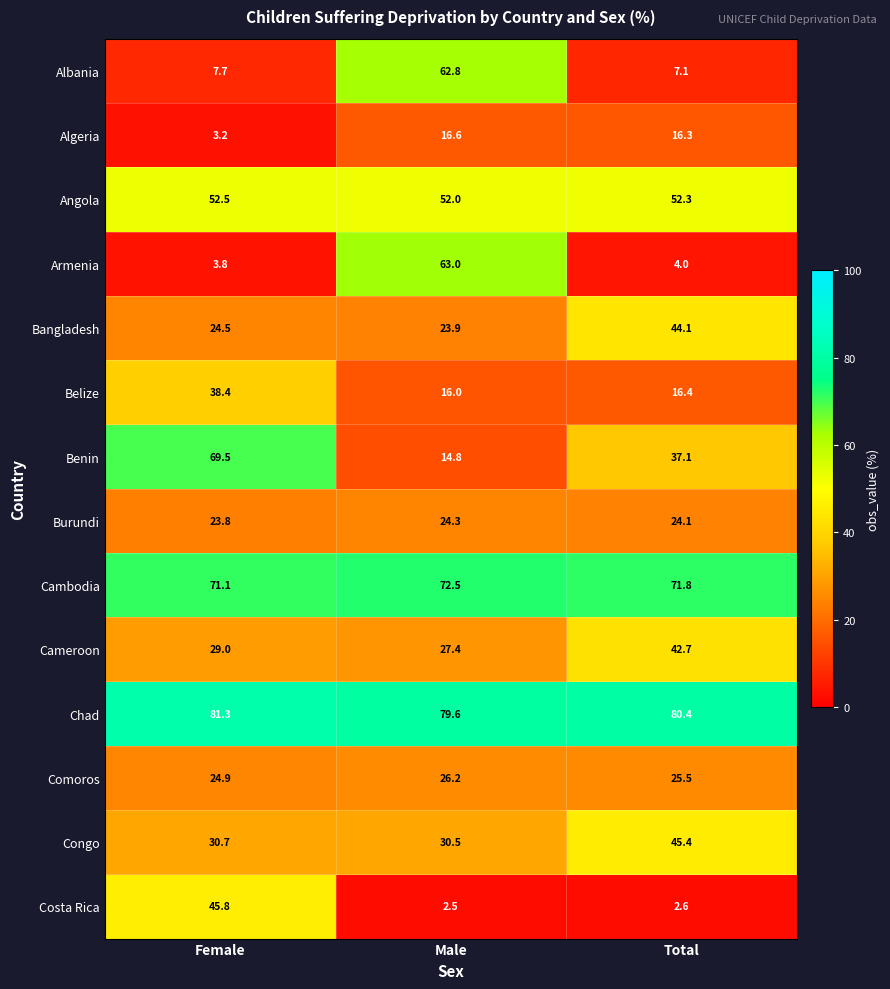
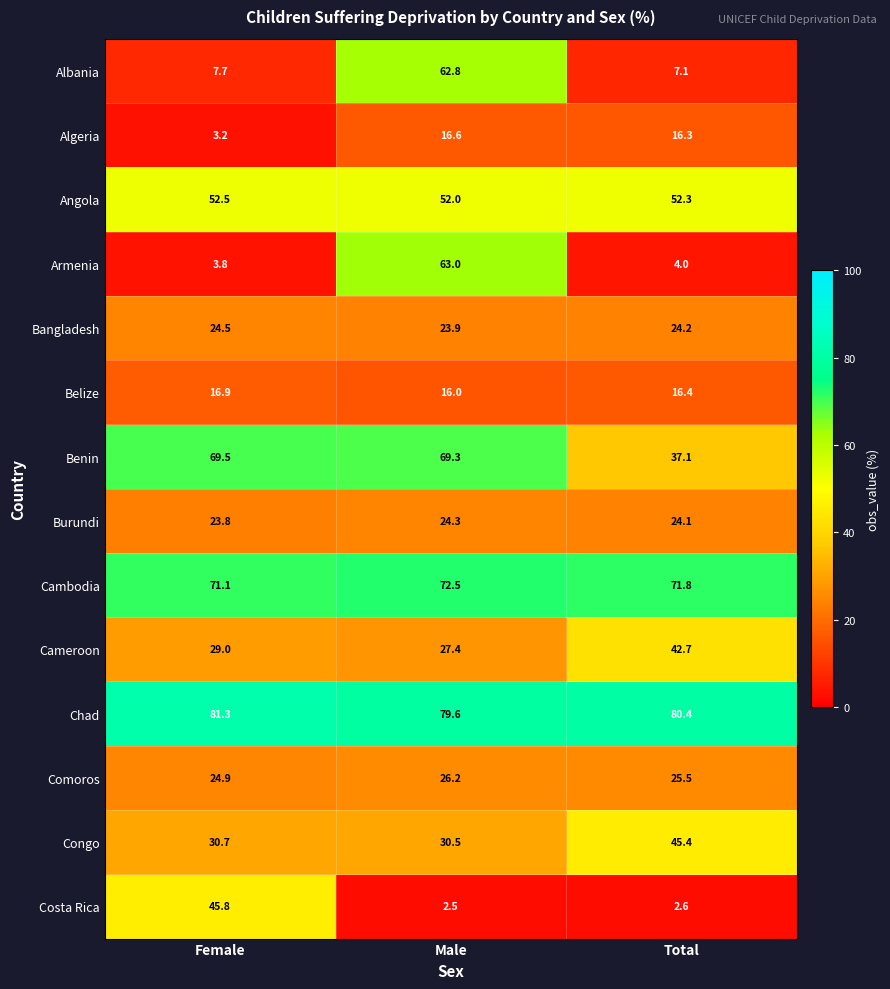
  {
    "Albania": {
      "Female": 7.7,
      "Male": 62.8,
      "Total": 7.1
    },
    "Algeria": {
      "Female": 3.2,
      "Male": 16.6,
      "Total": 16.3
    },
    "Angola": {
      "Female": 52.5,
      "Male": 52.0,
      "Total": 52.3
    },
    "Armenia": {
      "Female": 3.8,
      "Male": 63.0,
      "Total": 4.0
    },
    "Bangladesh": {
      "Female": 24.5,
      "Male": 23.9,
-     "Total": 44.1
+     "Total": 24.2
    },
    "Belize": {
-     "Female": 38.4,
+     "Female": 16.9,
      "Male": 16.0,
      "Total": 16.4
    },
    "Benin": {
      "Female": 69.5,
-     "Male": 14.8,
+     "Male": 69.3,
      "Total": 37.1
    },
    "Burundi": {
      "Female": 23.8,
      "Male": 24.3,
      "Total": 24.1
    },
    "Cambodia": {
      "Female": 71.1,
      "Male": 72.5,
      "Total": 71.8
    },
    "Cameroon": {
      "Female": 29.0,
      "Male": 27.4,
      "Total": 42.7
    },
    "Chad": {
      "Female": 81.3,
      "Male": 79.6,
      "Total": 80.4
    },
    "Comoros": {
      "Female": 24.9,
      "Male": 26.2,
      "Total": 25.5
    },
    "Congo": {
      "Female": 30.7,
      "Male": 30.5,
      "Total": 45.4
    },
    "Costa Rica": {
      "Female": 45.8,
      "Male": 2.5,
      "Total": 2.6
    }
  }
